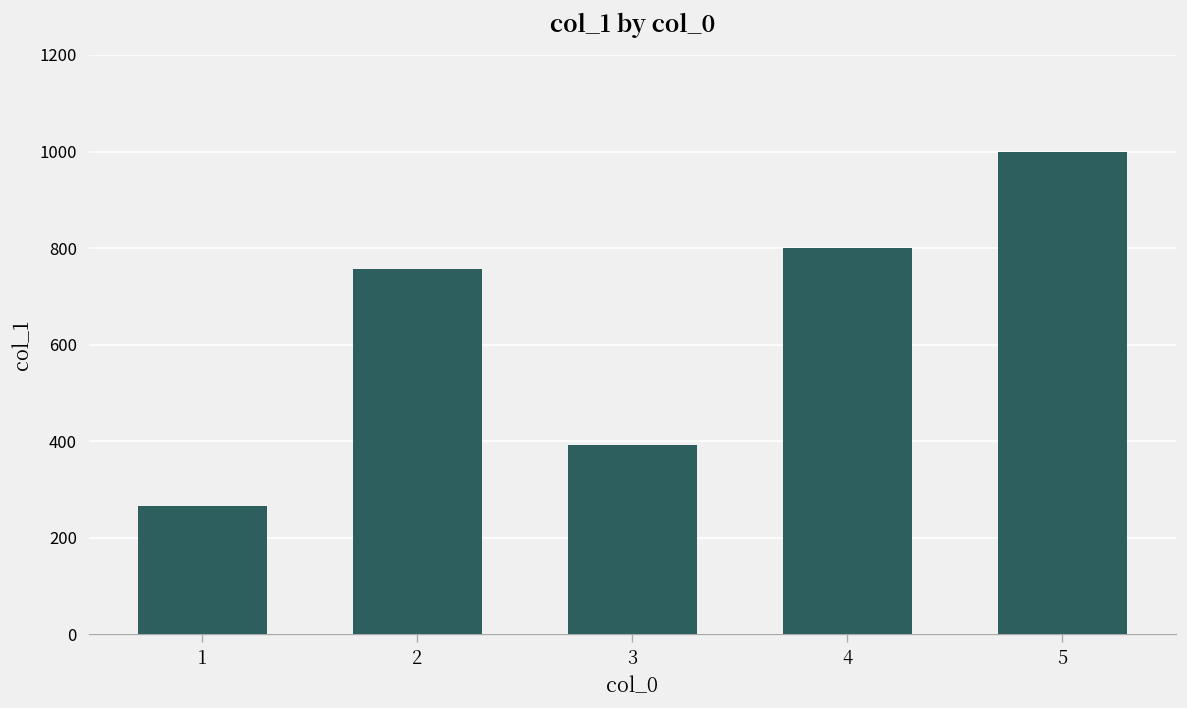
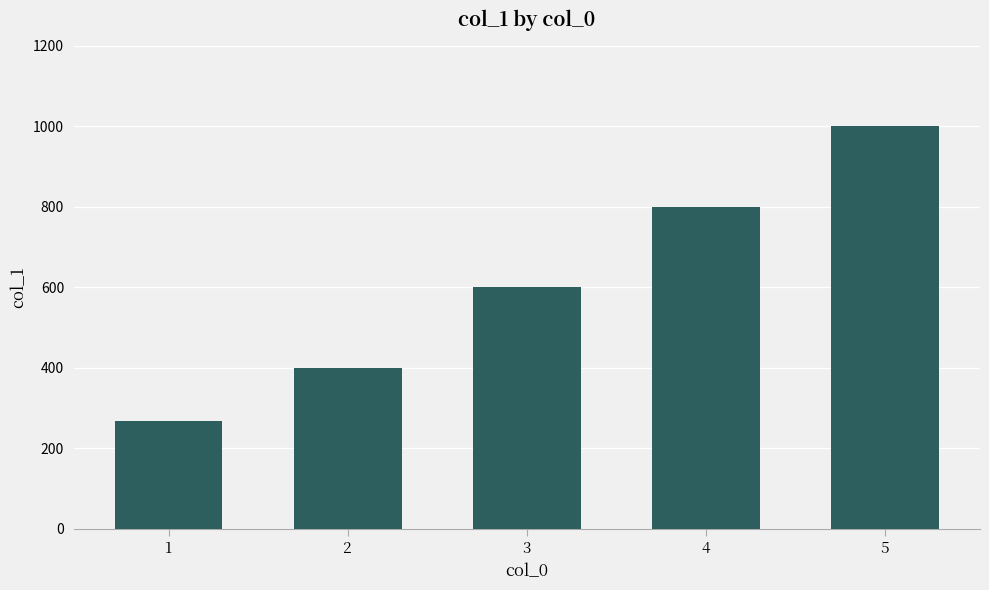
  {
    "1": 270,
-   "2": 760,
-   "3": 390,
+   "2": 400,
+   "3": 600,
    "4": 800,
    "5": 1000
  }
